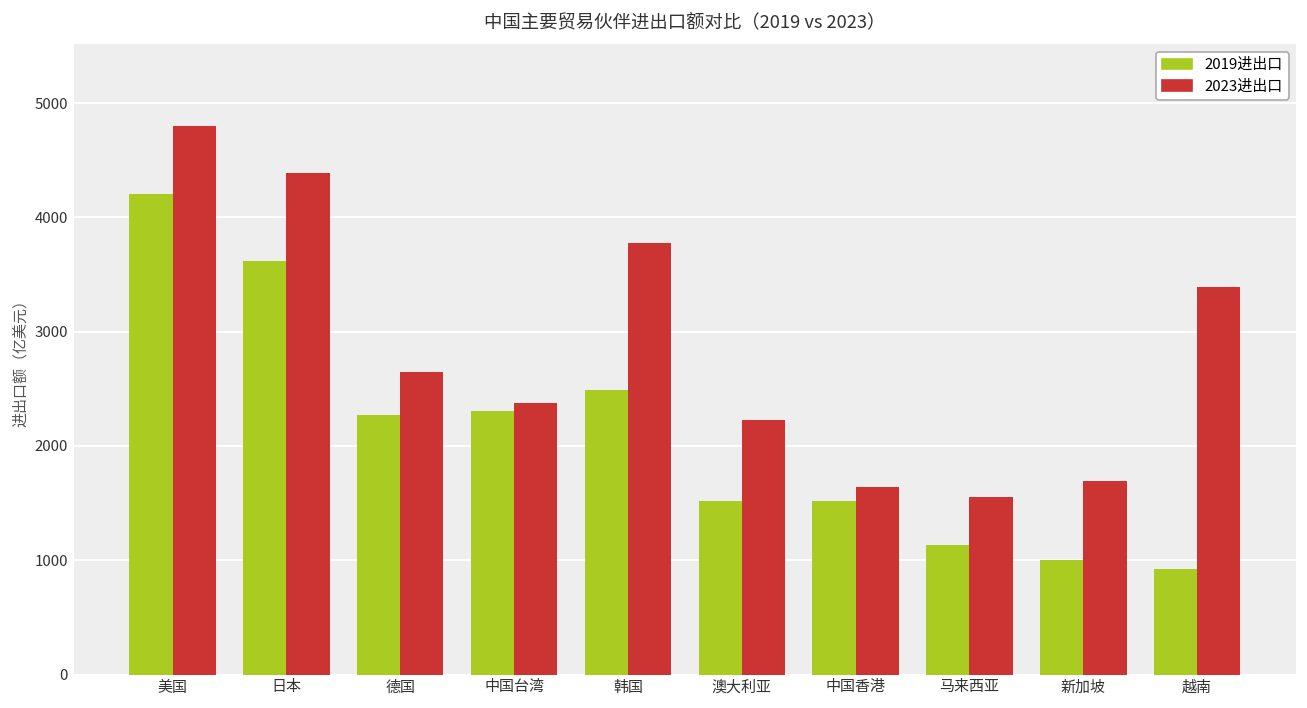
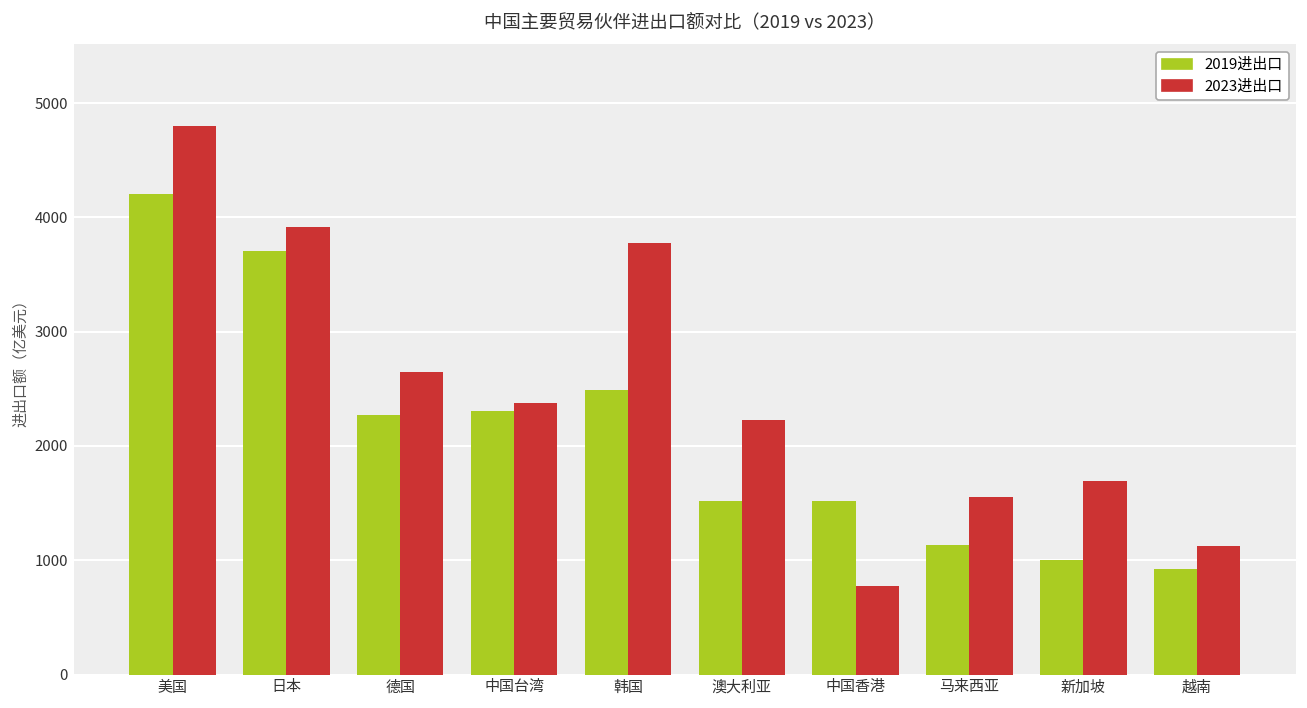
  {
    "2019进出口": {
      "美国": 4200,
-     "日本": 3600,
+     "日本": 3700,
      "德国": 2300,
      "中国台湾": 2300,
      "韩国": 2500,
      "澳大利亚": 1500,
      "中国香港": 1500,
      "马来西亚": 1100,
      "新加坡": 1000,
      "越南": 900
    },
    "2023进出口": {
      "美国": 4800,
-     "日本": 4400,
+     "日本": 3900,
      "德国": 2600,
      "中国台湾": 2400,
      "韩国": 3800,
      "澳大利亚": 2200,
-     "中国香港": 1600,
+     "中国香港": 800,
      "马来西亚": 1600,
      "新加坡": 1700,
-     "越南": 3400
+     "越南": 1100
    }
  }
